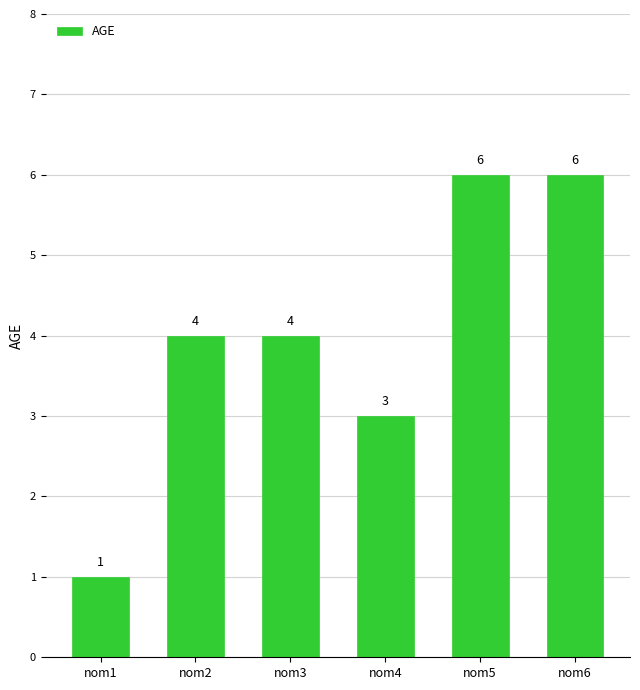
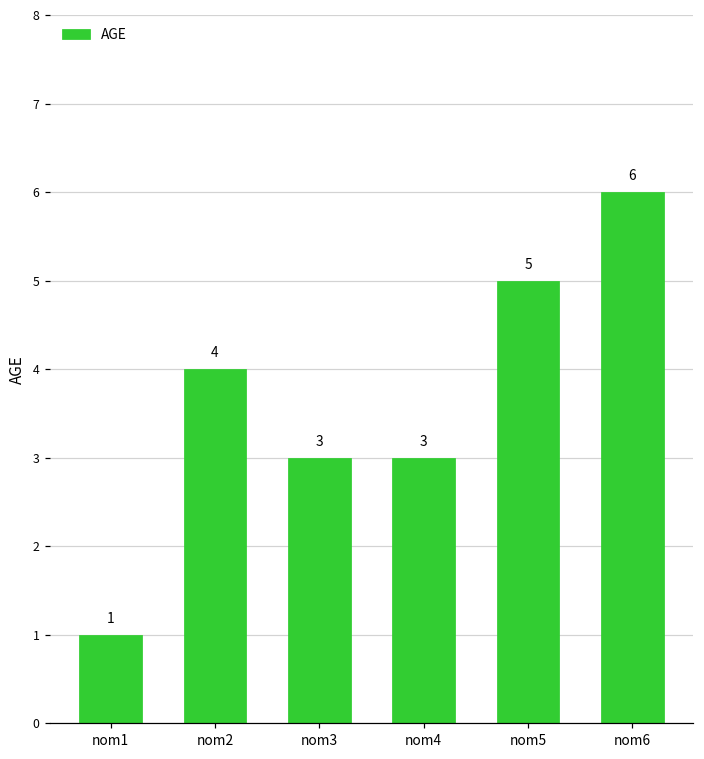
  {
    "nom1": 1,
    "nom2": 4,
-   "nom3": 4,
+   "nom3": 3,
    "nom4": 3,
-   "nom5": 6,
+   "nom5": 5,
    "nom6": 6
  }
